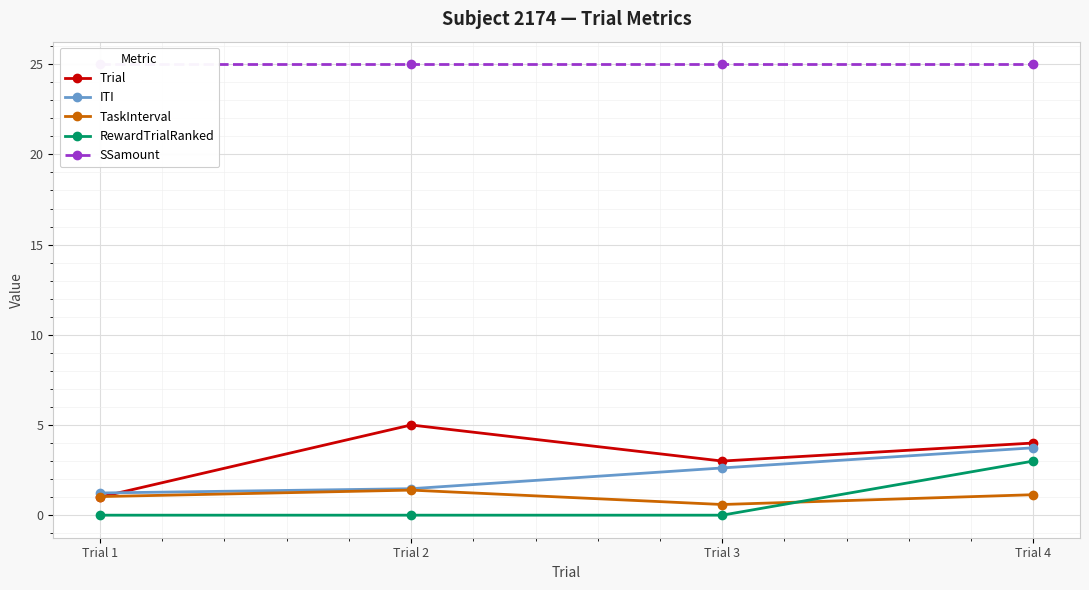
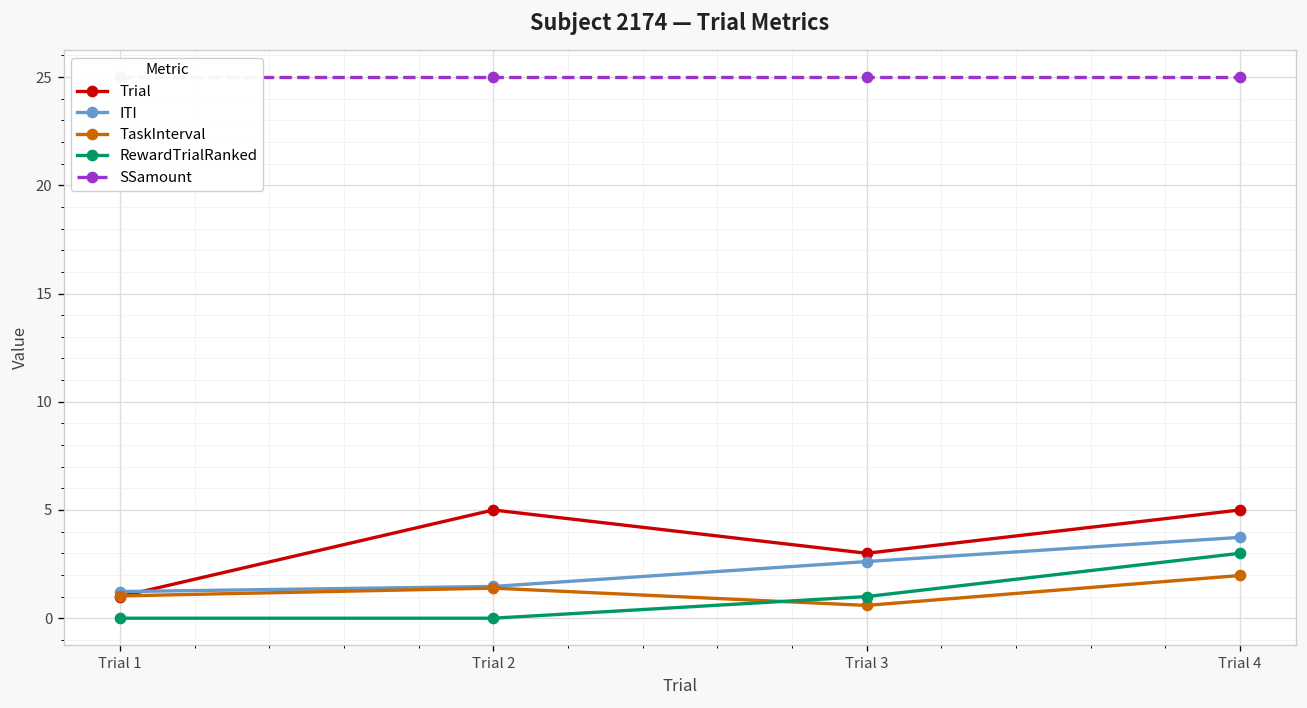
  {
    "Trial": {
      "Trial 2": 5,
      "Trial 3": 3,
-     "Trial 4": 4
+     "Trial 4": 5
    },
    "ITI": {
      "Trial 1": 1.2,
      "Trial 3": 2.6,
      "Trial 4": 3.7
    },
    "TaskInterval": {
      "Trial 3": 0.6,
-     "Trial 4": 1.1
+     "Trial 4": 2.0
    },
    "RewardTrialRanked": {
      "Trial 1": 0,
      "Trial 2": 0,
-     "Trial 3": 0,
+     "Trial 3": 1,
      "Trial 4": 3
    },
    "SSamount": {
      "Trial 2": 25.0,
      "Trial 3": 25.0,
      "Trial 4": 25.0
    }
  }
